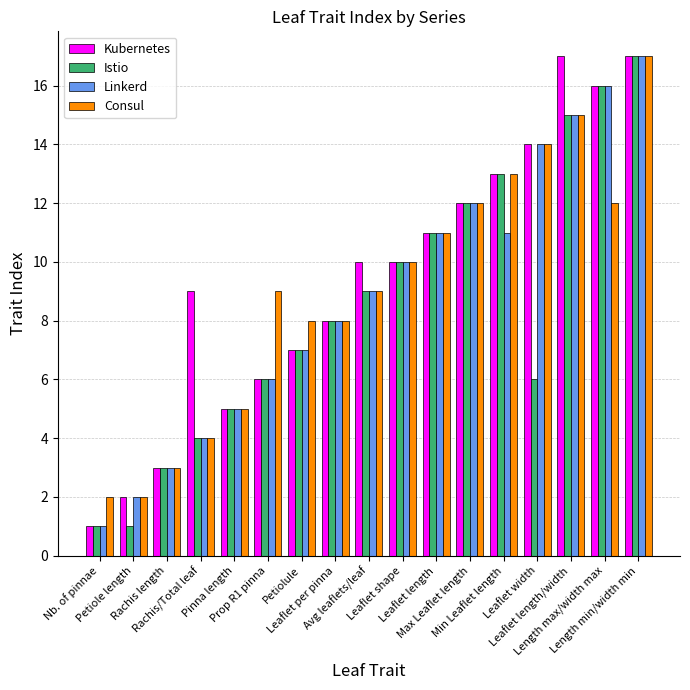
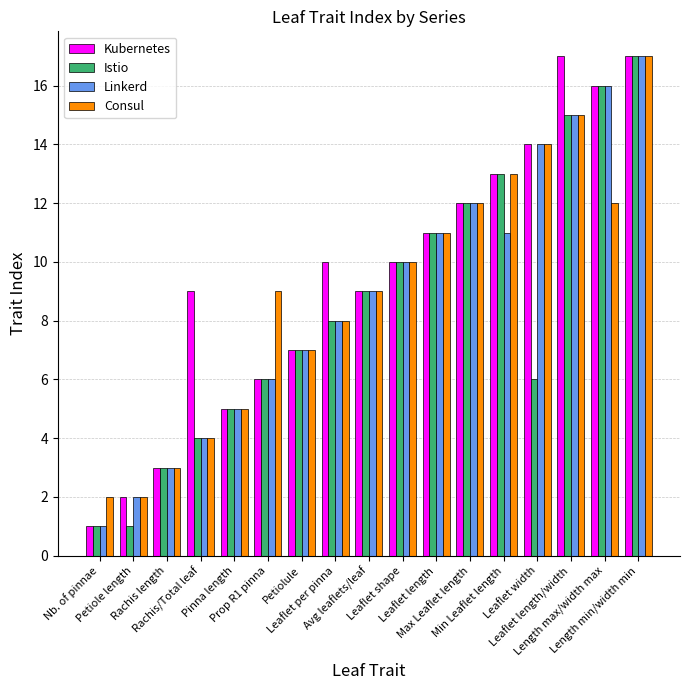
  {
    "Kubernetes": {
      "Nb. of pinnae": 1,
      "Petiole length": 2,
      "Rachis length": 3,
      "Rachis/Total leaf": 9,
      "Pinna length": 5,
      "Prop R1 pinna": 6,
      "Petiolule": 7,
-     "Leaflet per pinna": 8,
-     "Avg leaflets/leaf": 10,
+     "Leaflet per pinna": 10,
+     "Avg leaflets/leaf": 9,
      "Leaflet shape": 10,
      "Leaflet length": 11,
      "Max Leaflet length": 12,
      "Min Leaflet length": 13,
      "Leaflet width": 14,
      "Leaflet length/width": 17,
      "Length max/width max": 16,
      "Length min/width min": 17
    },
    "Istio": {
      "Nb. of pinnae": 1,
      "Petiole length": 1,
      "Rachis length": 3,
      "Rachis/Total leaf": 4,
      "Pinna length": 5,
      "Prop R1 pinna": 6,
      "Petiolule": 7,
      "Leaflet per pinna": 8,
      "Avg leaflets/leaf": 9,
      "Leaflet shape": 10,
      "Leaflet length": 11,
      "Max Leaflet length": 12,
      "Min Leaflet length": 13,
      "Leaflet width": 6,
      "Leaflet length/width": 15,
      "Length max/width max": 16,
      "Length min/width min": 17
    },
    "Linkerd": {
      "Nb. of pinnae": 1,
      "Petiole length": 2,
      "Rachis length": 3,
      "Rachis/Total leaf": 4,
      "Pinna length": 5,
      "Prop R1 pinna": 6,
      "Petiolule": 7,
      "Leaflet per pinna": 8,
      "Avg leaflets/leaf": 9,
      "Leaflet shape": 10,
      "Leaflet length": 11,
      "Max Leaflet length": 12,
      "Min Leaflet length": 11,
      "Leaflet width": 14,
      "Leaflet length/width": 15,
      "Length max/width max": 16,
      "Length min/width min": 17
    },
    "Consul": {
      "Nb. of pinnae": 2,
      "Petiole length": 2,
      "Rachis length": 3,
      "Rachis/Total leaf": 4,
      "Pinna length": 5,
      "Prop R1 pinna": 9,
-     "Petiolule": 8,
+     "Petiolule": 7,
      "Leaflet per pinna": 8,
      "Avg leaflets/leaf": 9,
      "Leaflet shape": 10,
      "Leaflet length": 11,
      "Max Leaflet length": 12,
      "Min Leaflet length": 13,
      "Leaflet width": 14,
      "Leaflet length/width": 15,
      "Length max/width max": 12,
      "Length min/width min": 17
    }
  }
